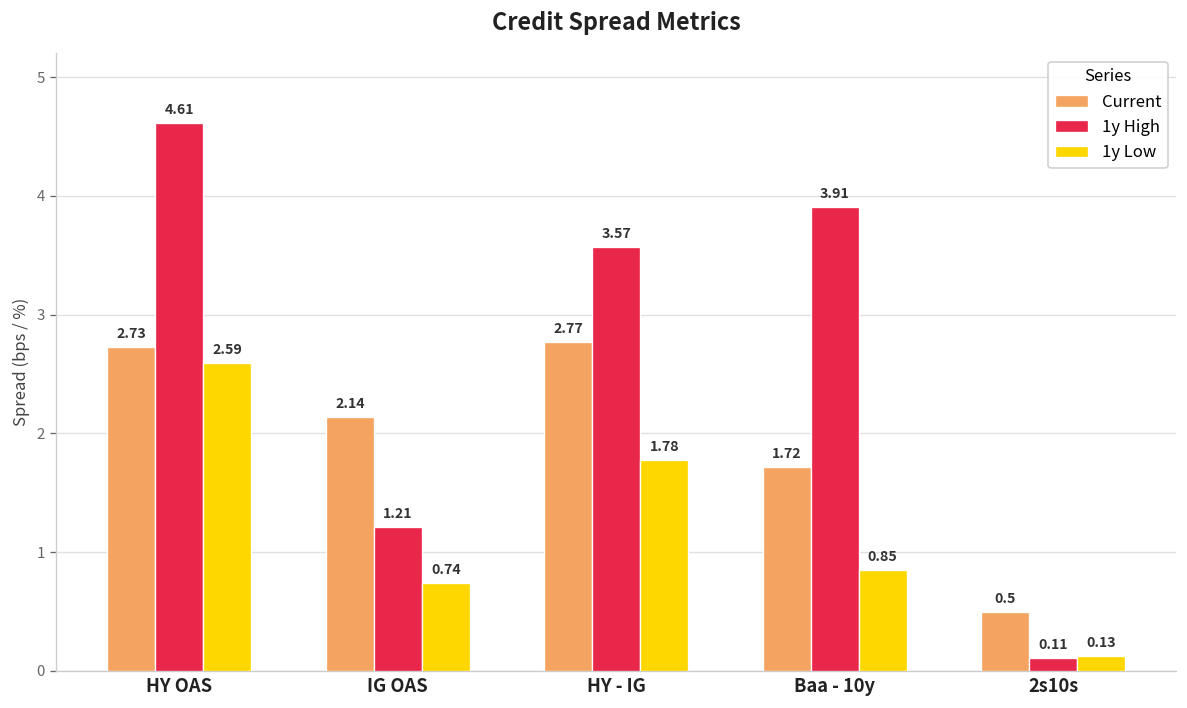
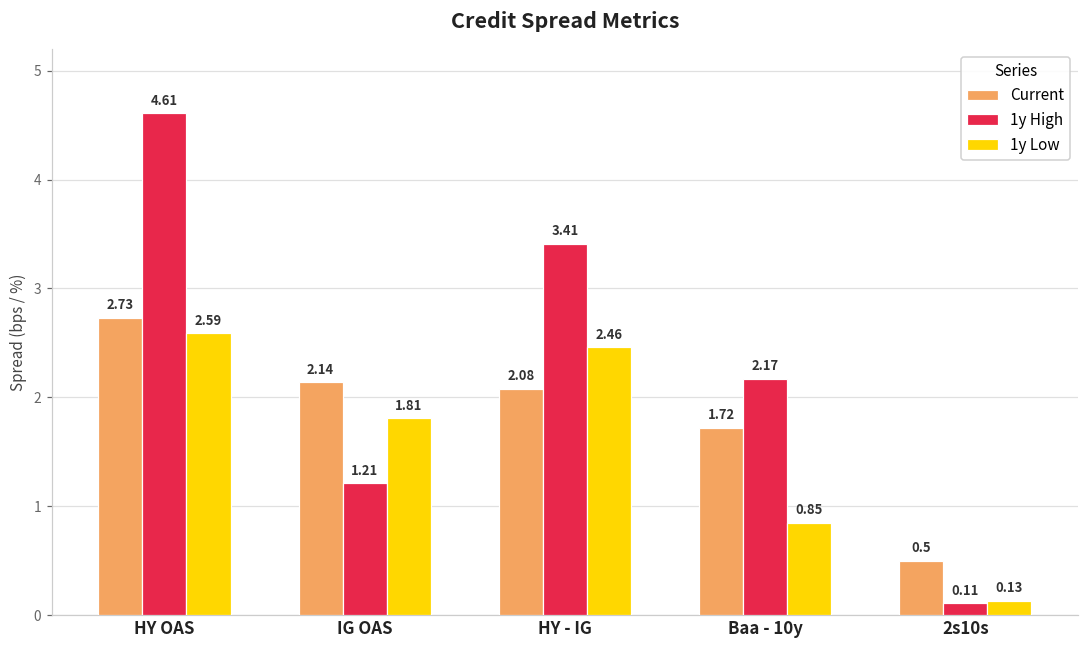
  {
    "Current": {
      "HY OAS": 2.73,
      "IG OAS": 2.14,
-     "HY - IG": 2.77,
+     "HY - IG": 2.08,
      "Baa - 10y": 1.72,
      "2s10s": 0.5
    },
    "1y High": {
      "HY OAS": 4.61,
      "IG OAS": 1.21,
-     "HY - IG": 3.57,
-     "Baa - 10y": 3.91,
+     "HY - IG": 3.41,
+     "Baa - 10y": 2.17,
      "2s10s": 0.11
    },
    "1y Low": {
      "HY OAS": 2.59,
-     "IG OAS": 0.74,
-     "HY - IG": 1.78,
+     "IG OAS": 1.81,
+     "HY - IG": 2.46,
      "Baa - 10y": 0.85,
      "2s10s": 0.13
    }
  }
